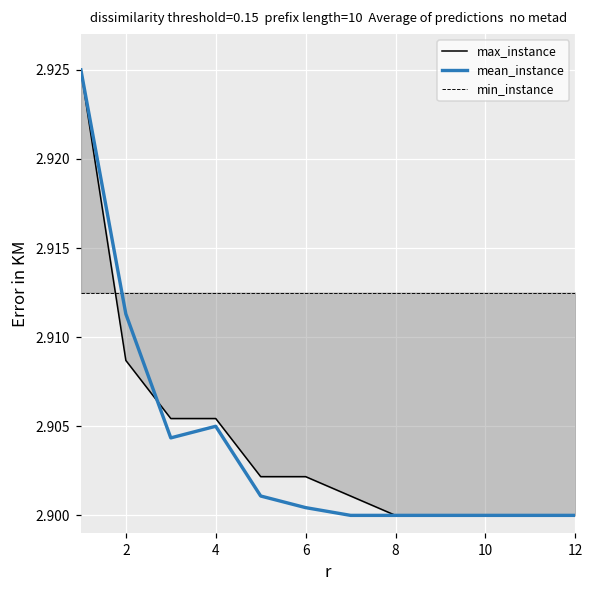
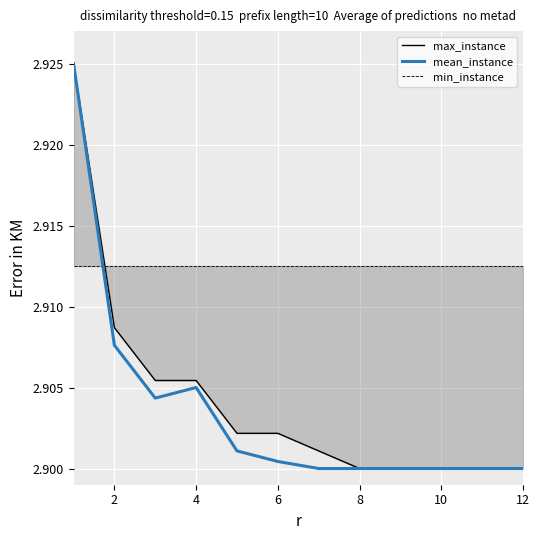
  {
    "mean_instance": {
-     "2": 2.9113,
+     "2": 2.9076,
      "4": 2.9050,
      "6": 2.9004
    }
  }
